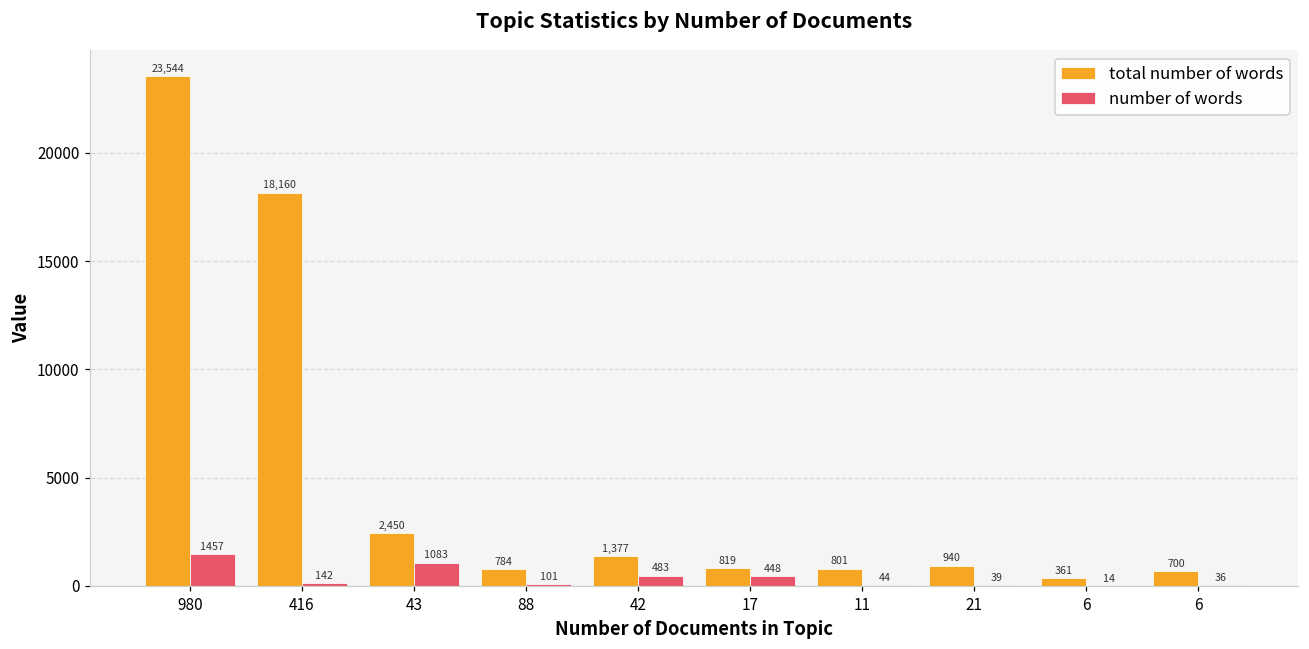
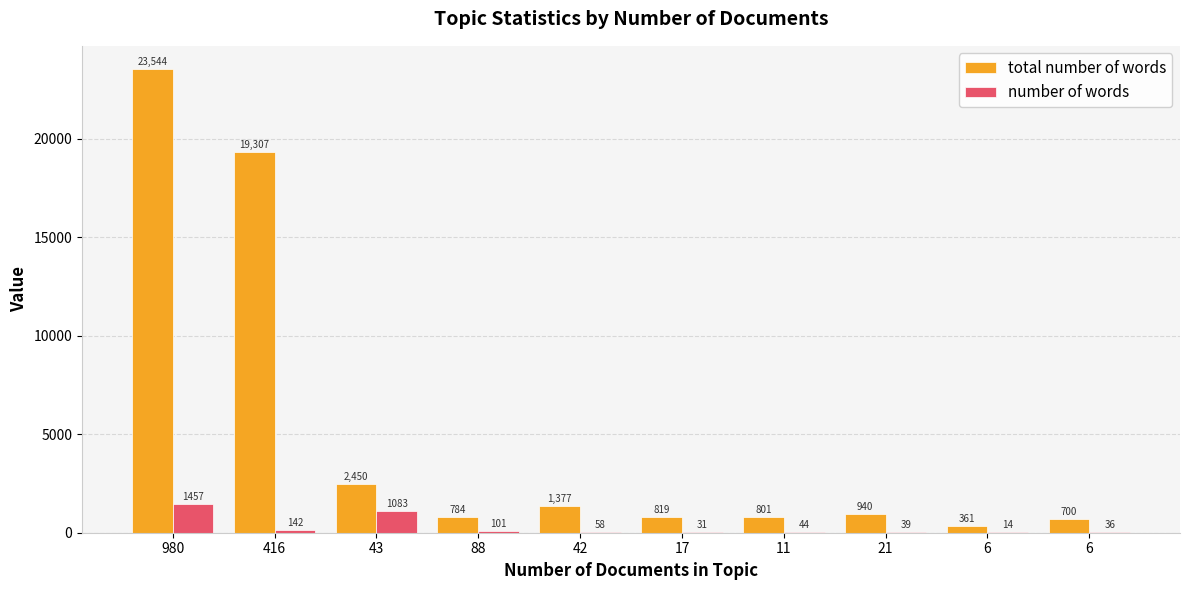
  {
    "total number of words": {
      "980": "23,544",
-     "416": "18,160",
+     "416": "19,307",
      "43": "2,450",
      "88": "784",
      "42": "1,377",
      "17": "819",
      "11": "801",
      "21": "940"
    },
    "number of words": {
      "980": "1457",
      "416": "142",
      "43": "1083",
      "88": "101",
-     "42": "483",
-     "17": "448",
+     "42": "58",
+     "17": "31",
      "11": "44",
      "21": "39"
    }
  }
